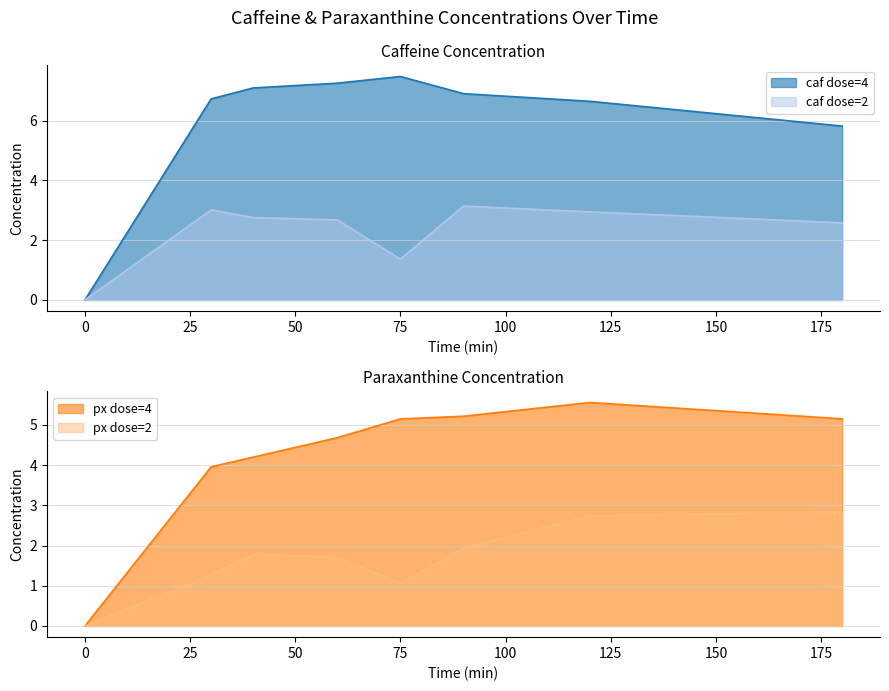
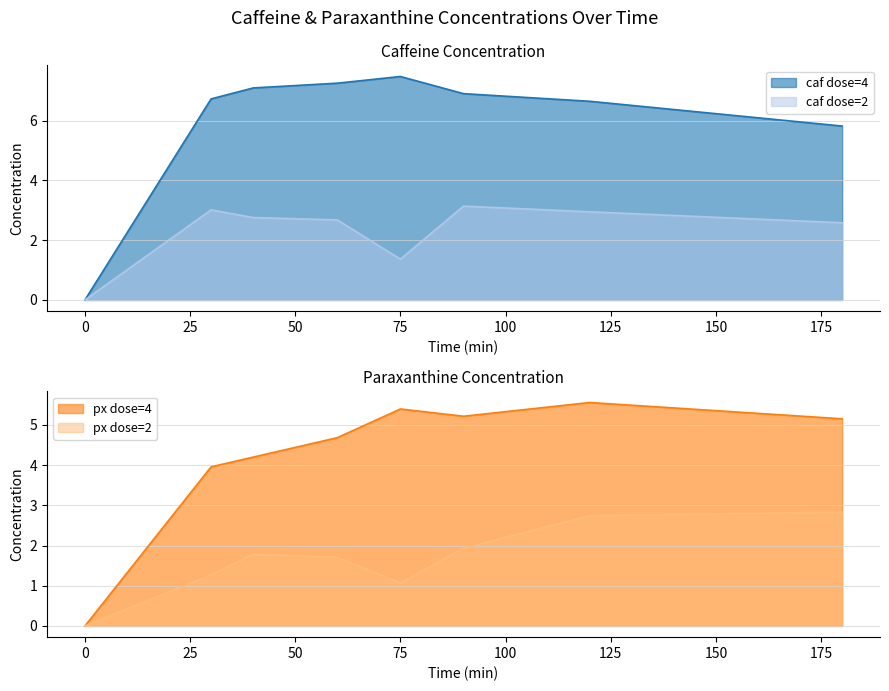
  {
    "Caffeine Concentration": {
      "caf dose=4": {
        "75": 7.5
      },
      "caf dose=2": {
        "75": 1.4
      }
    },
    "Paraxanthine Concentration": {
      "px dose=4": {
-       "75": 5.1
+       "75": 5.4
      },
      "px dose=2": {
        "75": 1.1
      }
    }
  }
